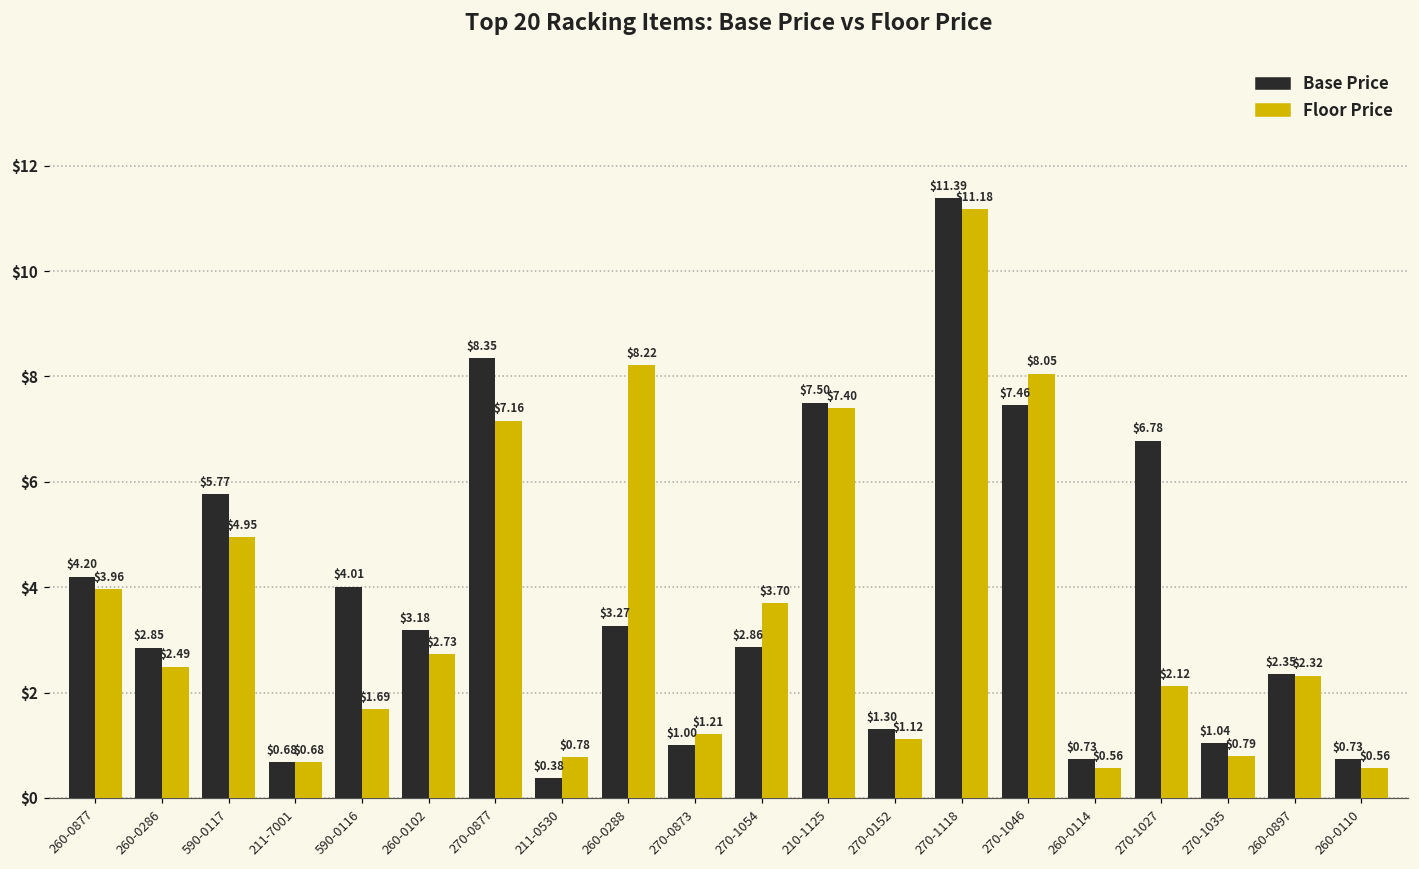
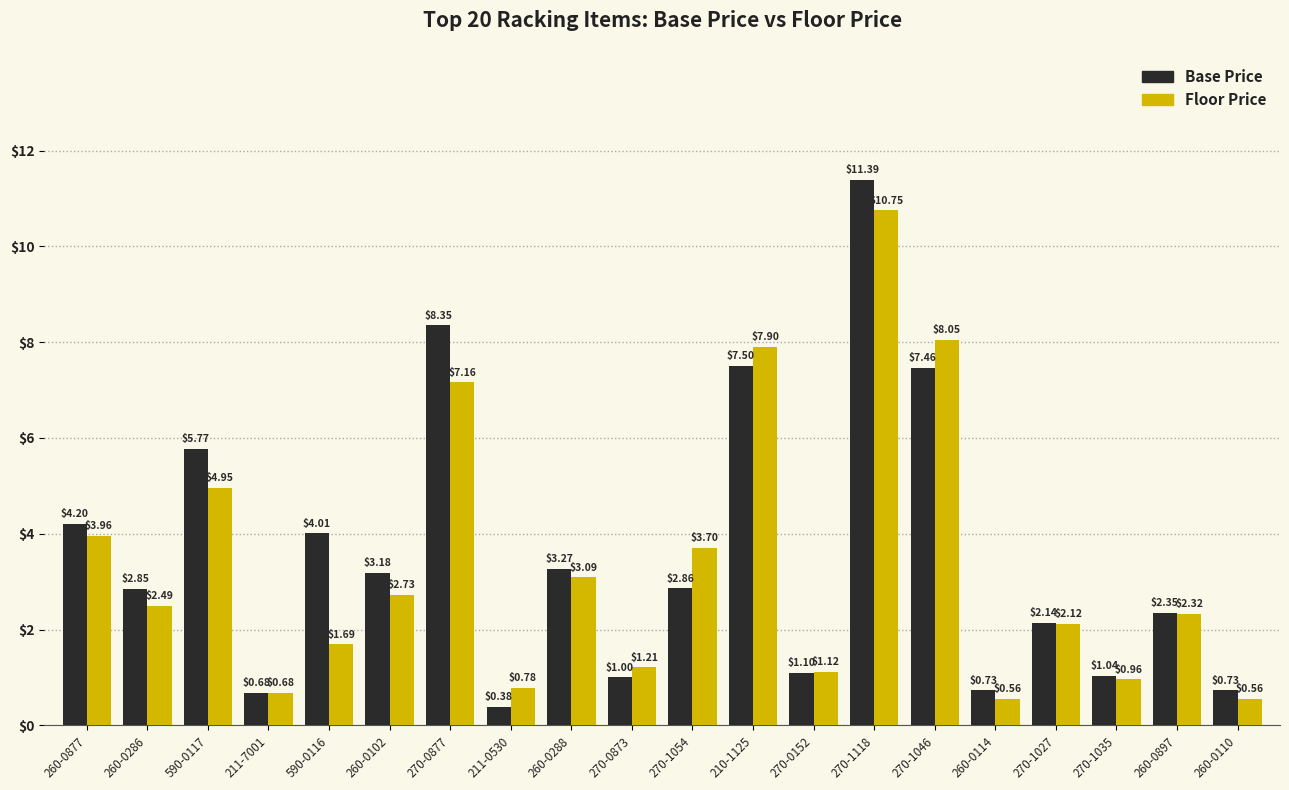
  {
    "Base Price": {
      "260-0877": "$4.20",
      "260-0286": "$2.85",
      "590-0117": "$5.77",
      "211-7001": "$0.68",
      "590-0116": "$4.01",
      "260-0102": "$3.18",
      "270-0877": "$8.35",
      "211-0530": "$0.38",
      "260-0288": "$3.27",
      "270-0873": "$1.00",
      "270-1054": "$2.86",
      "210-1125": "$7.50",
-     "270-0152": "$1.30",
+     "270-0152": "$1.10",
      "270-1118": "$11.39",
      "270-1046": "$7.46",
      "260-0114": "$0.73",
-     "270-1027": "$6.78",
+     "270-1027": "$2.14",
      "270-1035": "$1.04",
      "260-0897": "$2.35",
      "260-0110": "$0.73"
    },
    "Floor Price": {
      "260-0877": "$3.96",
      "260-0286": "$2.49",
      "590-0117": "$4.95",
      "211-7001": "$0.68",
      "590-0116": "$1.69",
      "260-0102": "$2.73",
      "270-0877": "$7.16",
      "211-0530": "$0.78",
-     "260-0288": "$8.22",
+     "260-0288": "$3.09",
      "270-0873": "$1.21",
      "270-1054": "$3.70",
-     "210-1125": "$7.40",
+     "210-1125": "$7.90",
      "270-0152": "$1.12",
-     "270-1118": "$11.18",
+     "270-1118": "$10.75",
      "270-1046": "$8.05",
      "260-0114": "$0.56",
      "270-1027": "$2.12",
-     "270-1035": "$0.79",
+     "270-1035": "$0.96",
      "260-0897": "$2.32",
      "260-0110": "$0.56"
    }
  }
